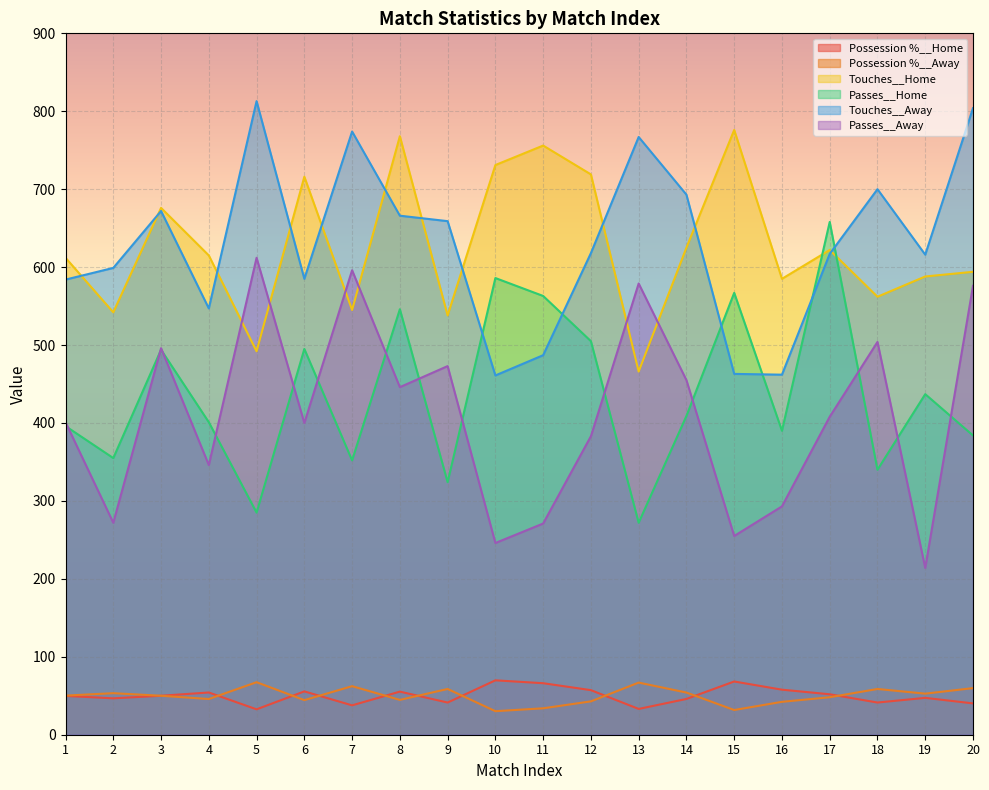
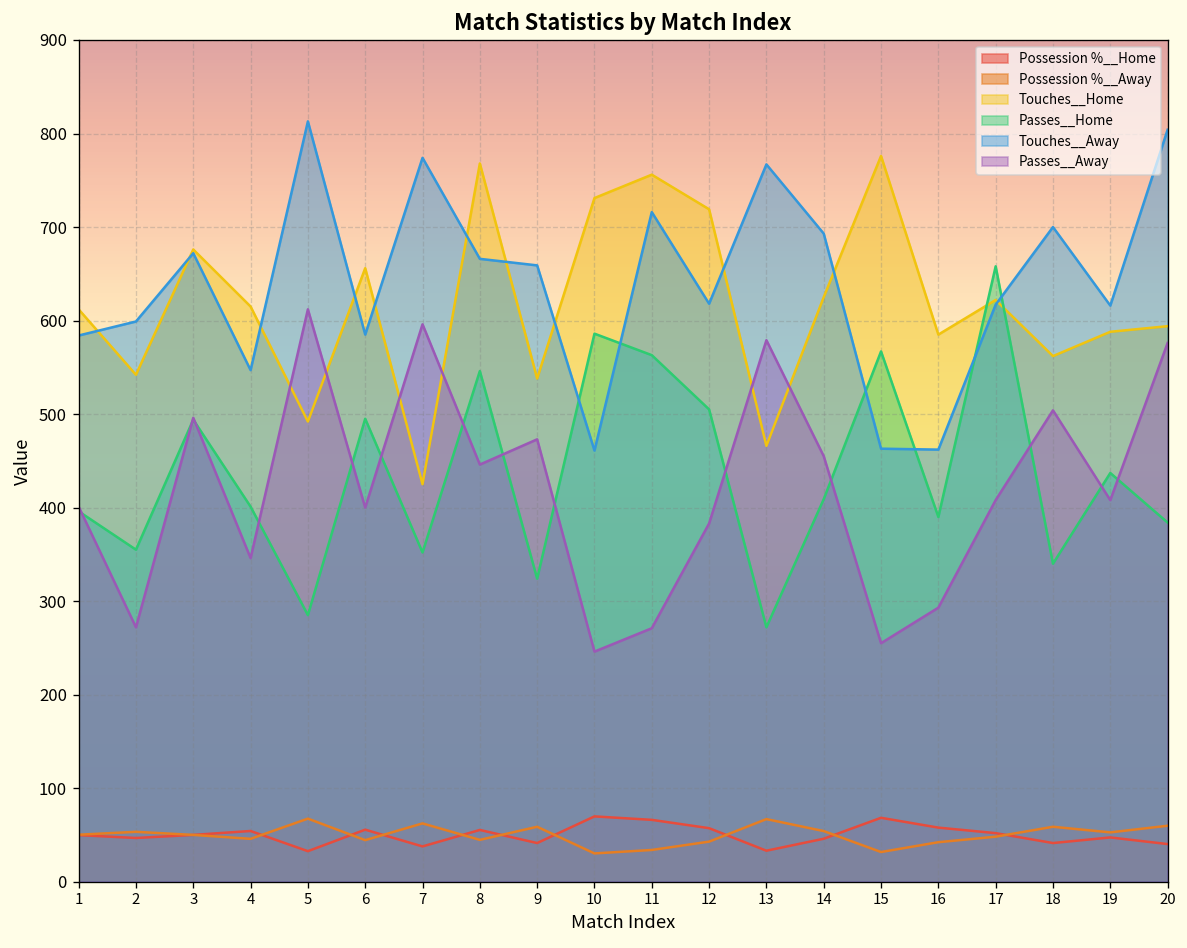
  {
    "Touches__Home": {
      "1": 610,
      "2": 540,
      "3": 680,
      "4": 620,
      "5": 490,
-     "6": 720,
-     "7": 550,
+     "6": 660,
+     "7": 430,
      "8": 770,
      "9": 540,
      "10": 730,
      "11": 760,
      "12": 720,
      "13": 470,
      "14": 630,
      "15": 780,
      "16": 590,
      "17": 620,
      "18": 560,
      "19": 590,
      "20": 590
    },
    "Passes__Home": {
      "1": 400,
      "2": 360,
      "4": 400,
      "5": 290,
      "6": 500,
      "7": 350,
      "8": 550,
      "9": 320,
      "10": 590,
      "11": 560,
      "12": 510,
      "13": 270,
      "14": 410,
      "15": 570,
      "16": 390,
      "17": 660,
      "18": 340,
      "19": 440,
      "20": 380
    },
    "Touches__Away": {
      "1": 580,
      "2": 600,
      "3": 670,
      "4": 550,
      "5": 810,
      "6": 590,
      "7": 770,
      "8": 670,
      "9": 660,
      "10": 460,
-     "11": 490,
+     "11": 720,
      "12": 620,
      "13": 770,
      "14": 690,
      "15": 460,
      "16": 460,
      "17": 620,
      "18": 700,
      "19": 620,
      "20": 800
    },
    "Passes__Away": {
      "1": 400,
      "2": 270,
      "4": 350,
      "5": 610,
      "6": 400,
      "7": 600,
      "8": 450,
      "9": 470,
      "10": 250,
      "11": 270,
      "12": 380,
      "13": 580,
      "14": 460,
      "15": 260,
      "16": 290,
      "17": 410,
      "18": 500,
-     "19": 210,
+     "19": 410,
      "20": 580
    }
  }
